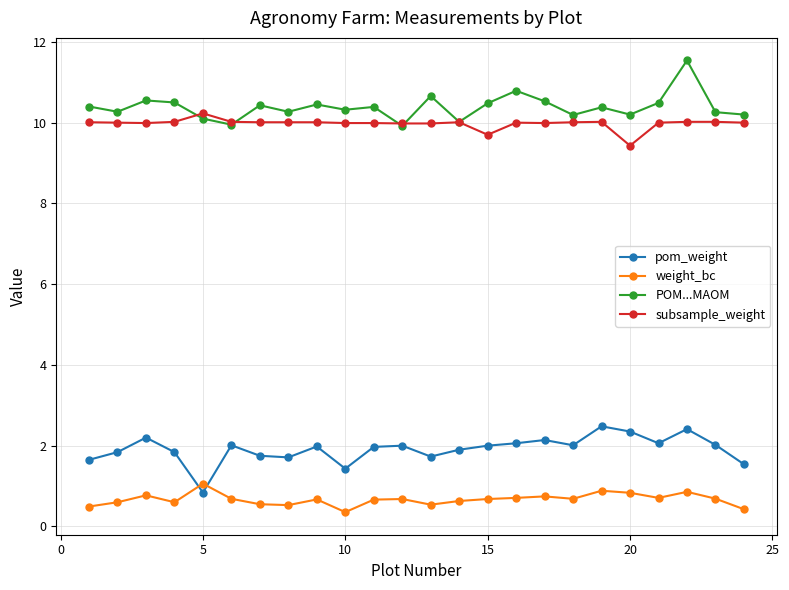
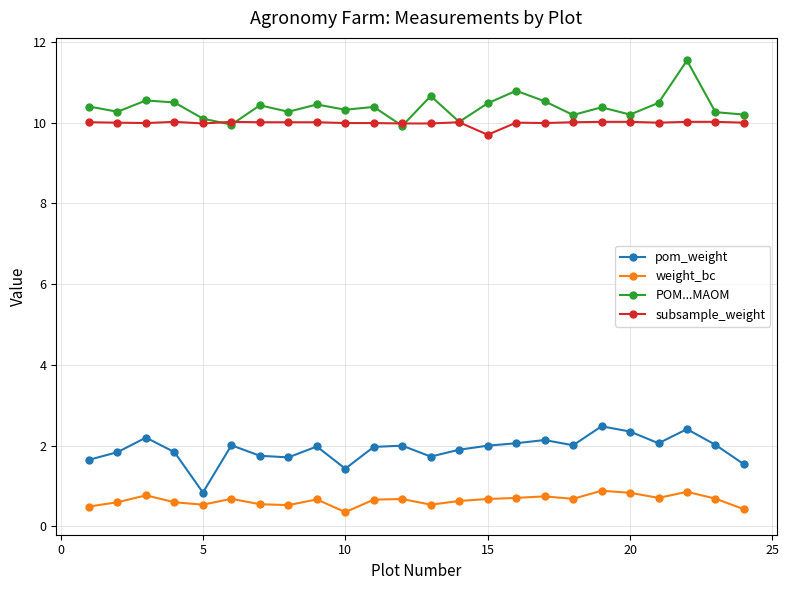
  {
    "pom_weight": {
      "5": 0.8,
      "10": 1.4,
      "15": 2.0,
      "20": 2.4
    },
    "weight_bc": {
-     "5": 1.1,
+     "5": 0.5,
      "10": 0.4,
      "15": 0.7,
      "20": 0.8
    },
    "POM...MAOM": {
      "5": 10.1,
      "10": 10.3,
      "15": 10.5,
      "20": 10.2
    },
    "subsample_weight": {
-     "5": 10.2,
+     "5": 10.0,
      "10": 10.0,
      "15": 9.7,
-     "20": 9.4
+     "20": 10.0
    }
  }
